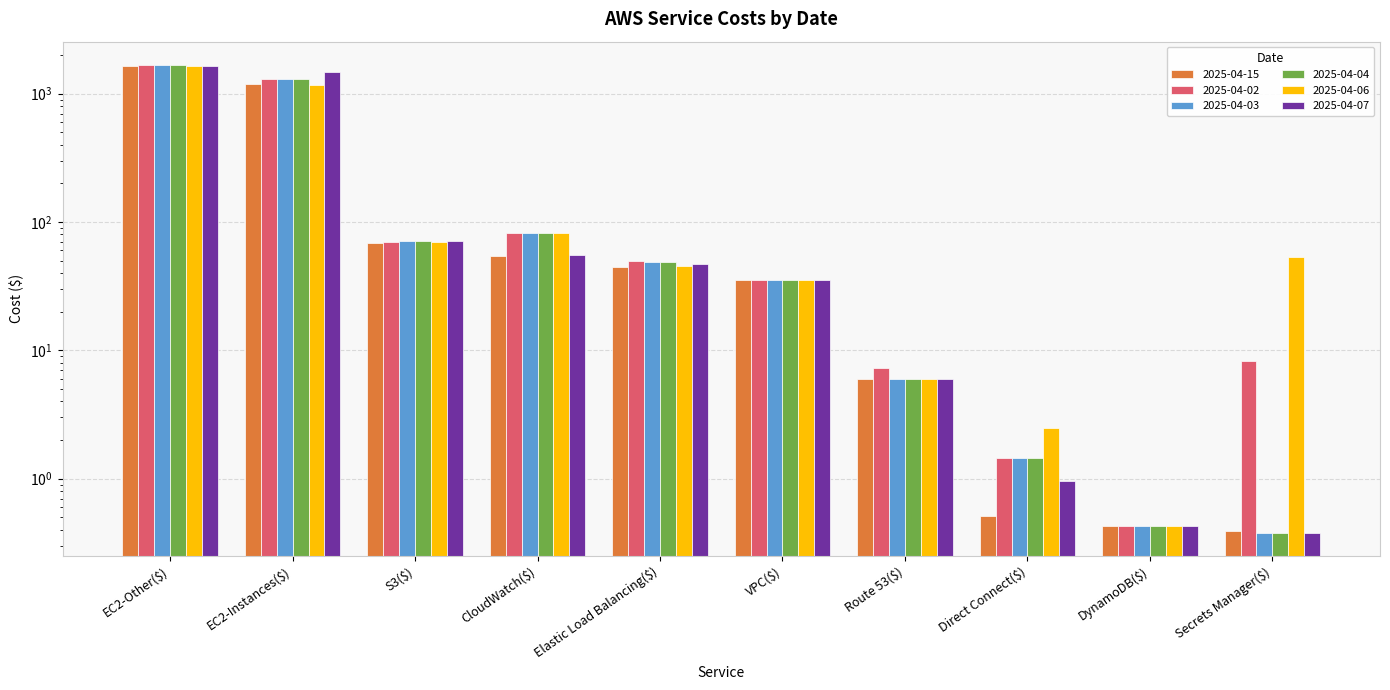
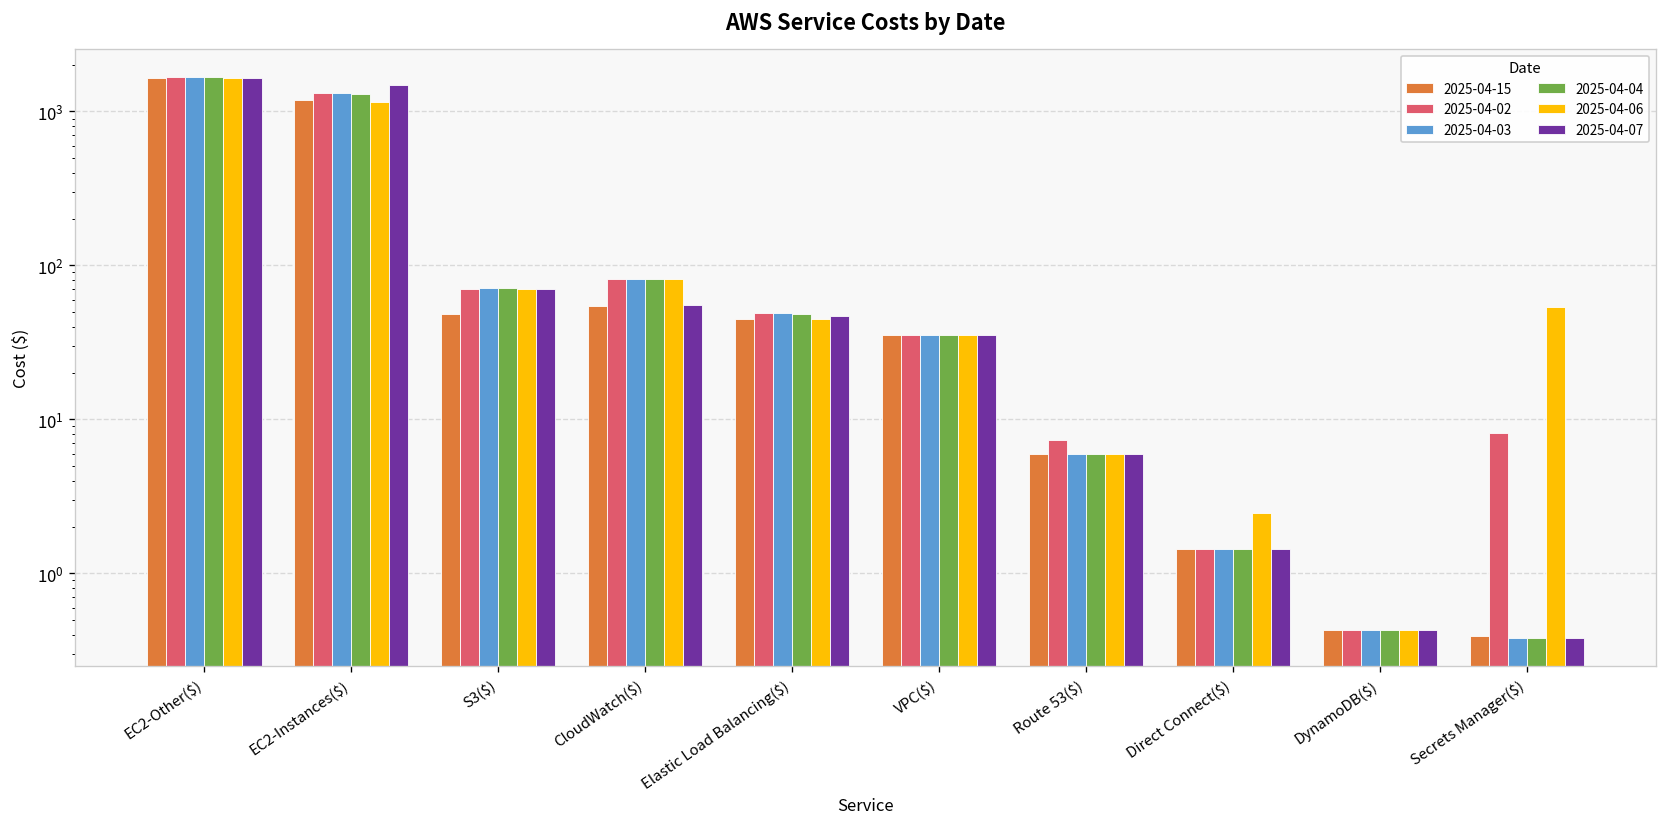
  {
    "2025-04-15": {
      "EC2-Other($)": 1600,
      "EC2-Instances($)": 1200,
-     "S3($)": 70,
+     "S3($)": 49,
      "CloudWatch($)": 55,
      "Elastic Load Balancing($)": 45,
      "VPC($)": 35,
      "Route 53($)": 6,
-     "Direct Connect($)": 0.51,
+     "Direct Connect($)": 1.4,
      "DynamoDB($)": 0.43,
      "Secrets Manager($)": 0.39
    },
    "2025-04-02": {
      "EC2-Other($)": 1700,
      "EC2-Instances($)": 1300,
      "S3($)": 70,
      "CloudWatch($)": 80,
      "Elastic Load Balancing($)": 49,
      "VPC($)": 35,
      "Route 53($)": 7,
      "Direct Connect($)": 1.4,
      "DynamoDB($)": 0.43,
      "Secrets Manager($)": 8
    },
    "2025-04-03": {
      "EC2-Other($)": 1700,
      "EC2-Instances($)": 1300,
      "S3($)": 70,
      "CloudWatch($)": 80,
      "Elastic Load Balancing($)": 49,
      "VPC($)": 36,
      "Route 53($)": 6,
      "Direct Connect($)": 1.4,
      "DynamoDB($)": 0.43,
      "Secrets Manager($)": 0.38
    },
    "2025-04-04": {
      "EC2-Other($)": 1700,
      "EC2-Instances($)": 1300,
      "S3($)": 70,
      "CloudWatch($)": 80,
      "Elastic Load Balancing($)": 48,
      "VPC($)": 35,
      "Route 53($)": 6,
      "Direct Connect($)": 1.4,
      "DynamoDB($)": 0.43,
      "Secrets Manager($)": 0.38
    },
    "2025-04-06": {
      "EC2-Other($)": 1600,
      "EC2-Instances($)": 1200,
      "S3($)": 70,
      "CloudWatch($)": 80,
      "Elastic Load Balancing($)": 45,
      "VPC($)": 35,
      "Route 53($)": 6,
      "Direct Connect($)": 2.5,
      "DynamoDB($)": 0.43,
      "Secrets Manager($)": 54
    },
    "2025-04-07": {
      "EC2-Other($)": 1700,
      "EC2-Instances($)": 1500,
      "S3($)": 70,
      "CloudWatch($)": 55,
      "Elastic Load Balancing($)": 47,
      "VPC($)": 35,
      "Route 53($)": 6,
-     "Direct Connect($)": 1.0,
+     "Direct Connect($)": 1.4,
      "DynamoDB($)": 0.43,
      "Secrets Manager($)": 0.38
    }
  }
